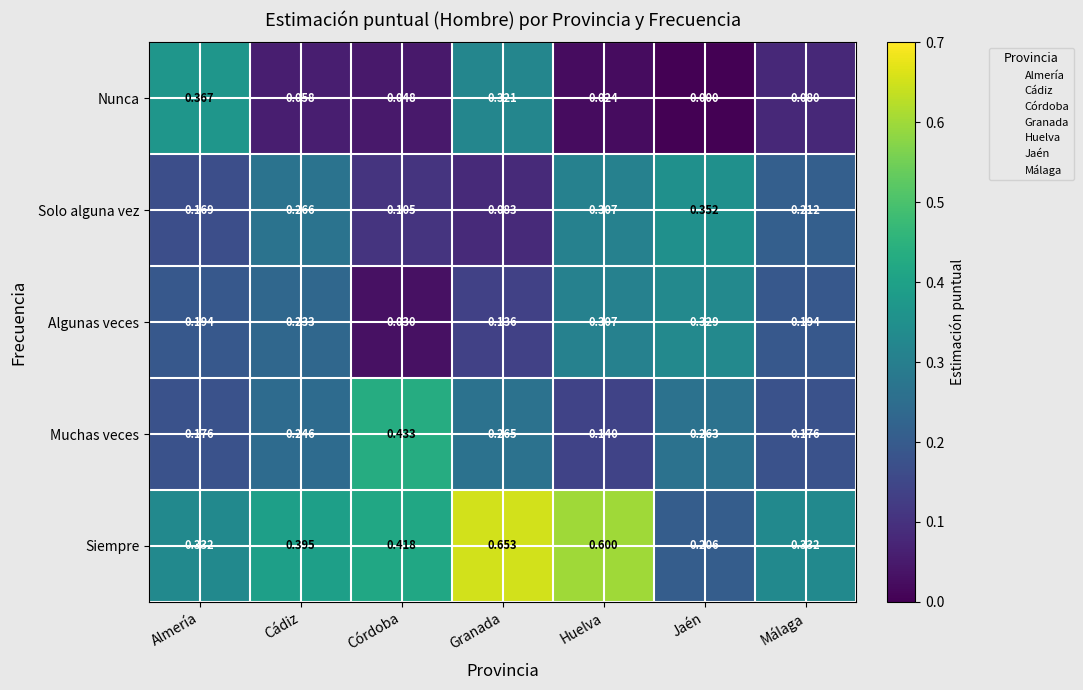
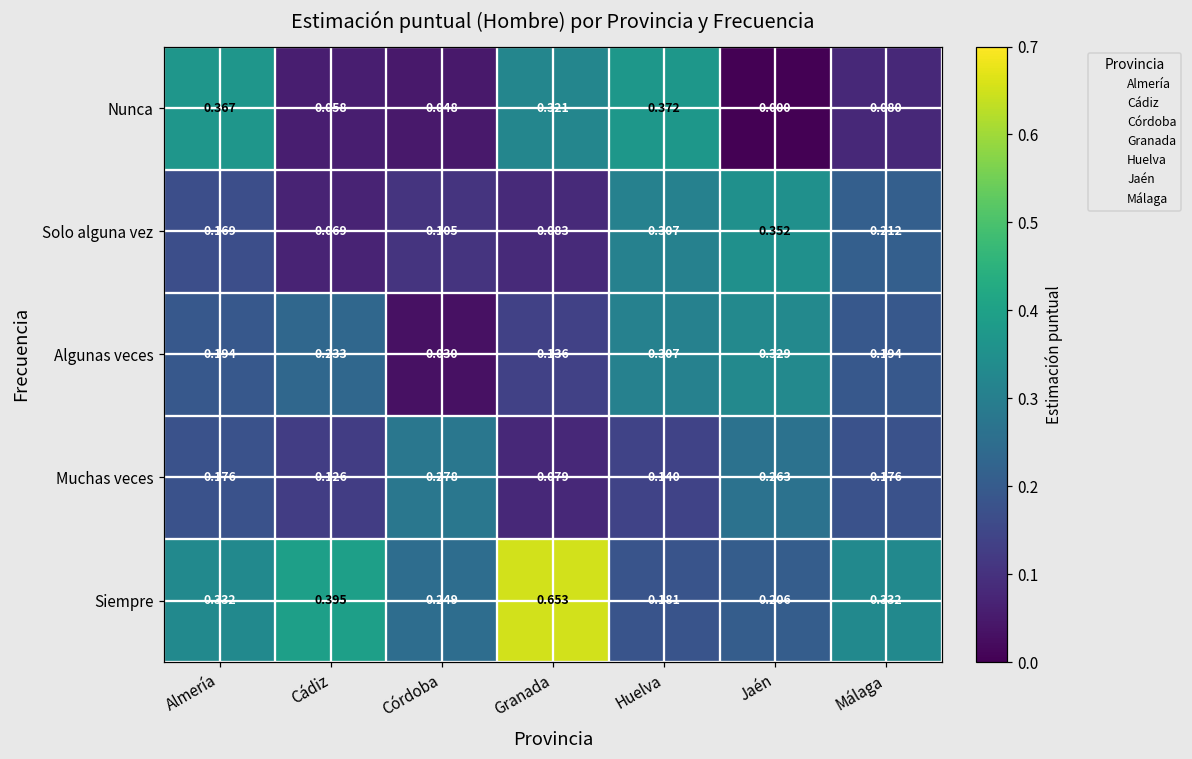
  {
    "Nunca": {
      "Almería": 0.367,
      "Cádiz": 0.058,
      "Córdoba": 0.048,
      "Granada": 0.321,
-     "Huelva": 0.024,
+     "Huelva": 0.372,
      "Jaén": 0.000,
      "Málaga": 0.080
    },
    "Solo alguna vez": {
      "Almería": 0.169,
-     "Cádiz": 0.266,
+     "Cádiz": 0.069,
      "Córdoba": 0.105,
      "Granada": 0.083,
      "Huelva": 0.307,
      "Jaén": 0.352,
      "Málaga": 0.212
    },
    "Algunas veces": {
      "Almería": 0.194,
      "Cádiz": 0.233,
      "Córdoba": 0.030,
      "Granada": 0.136,
      "Huelva": 0.307,
      "Jaén": 0.329,
      "Málaga": 0.194
    },
    "Muchas veces": {
      "Almería": 0.176,
-     "Cádiz": 0.246,
-     "Córdoba": 0.433,
-     "Granada": 0.265,
+     "Cádiz": 0.126,
+     "Córdoba": 0.278,
+     "Granada": 0.079,
      "Huelva": 0.140,
      "Jaén": 0.263,
      "Málaga": 0.176
    },
    "Siempre": {
      "Almería": 0.332,
      "Cádiz": 0.395,
-     "Córdoba": 0.418,
+     "Córdoba": 0.249,
      "Granada": 0.653,
-     "Huelva": 0.600,
+     "Huelva": 0.181,
      "Jaén": 0.206,
      "Málaga": 0.332
    }
  }
